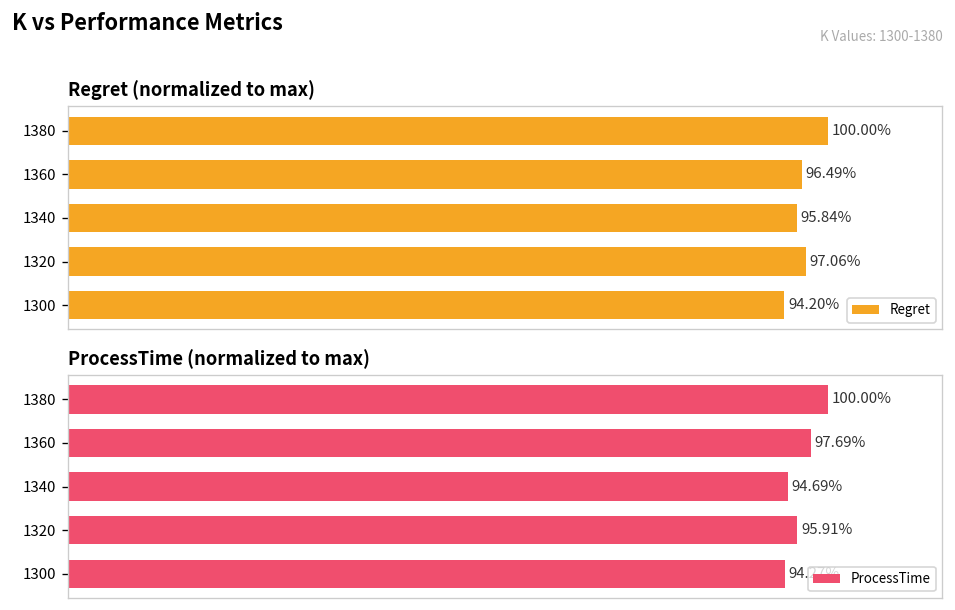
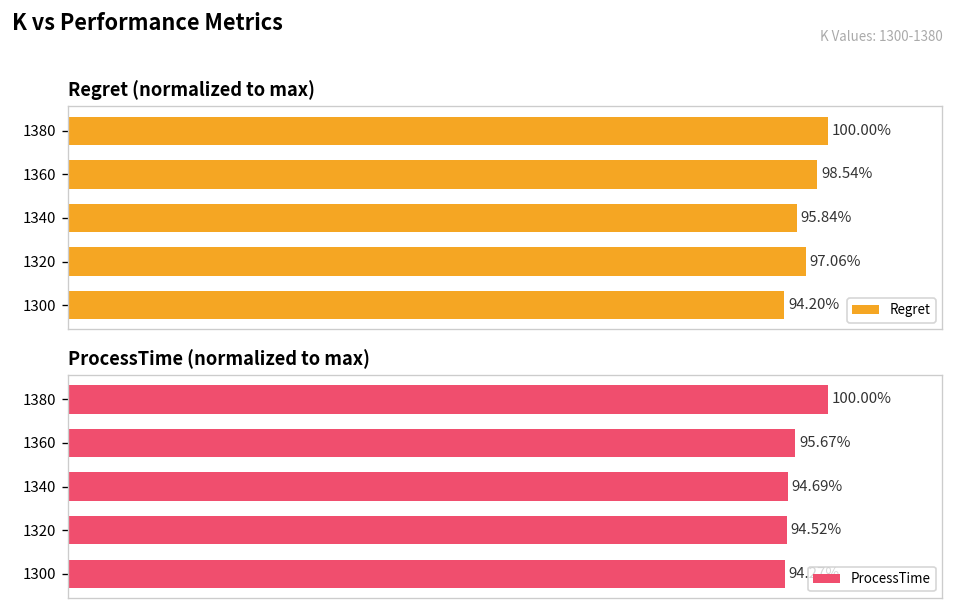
  {
    "Regret (normalized to max)": {
      "1380": "100.00%",
-     "1360": "96.49%",
+     "1360": "98.54%",
      "1340": "95.84%",
      "1320": "97.06%",
      "1300": "94.20%"
    },
    "ProcessTime (normalized to max)": {
      "1380": "100.00%",
-     "1360": "97.69%",
+     "1360": "95.67%",
      "1340": "94.69%",
-     "1320": "95.91%"
+     "1320": "94.52%"
    }
  }
